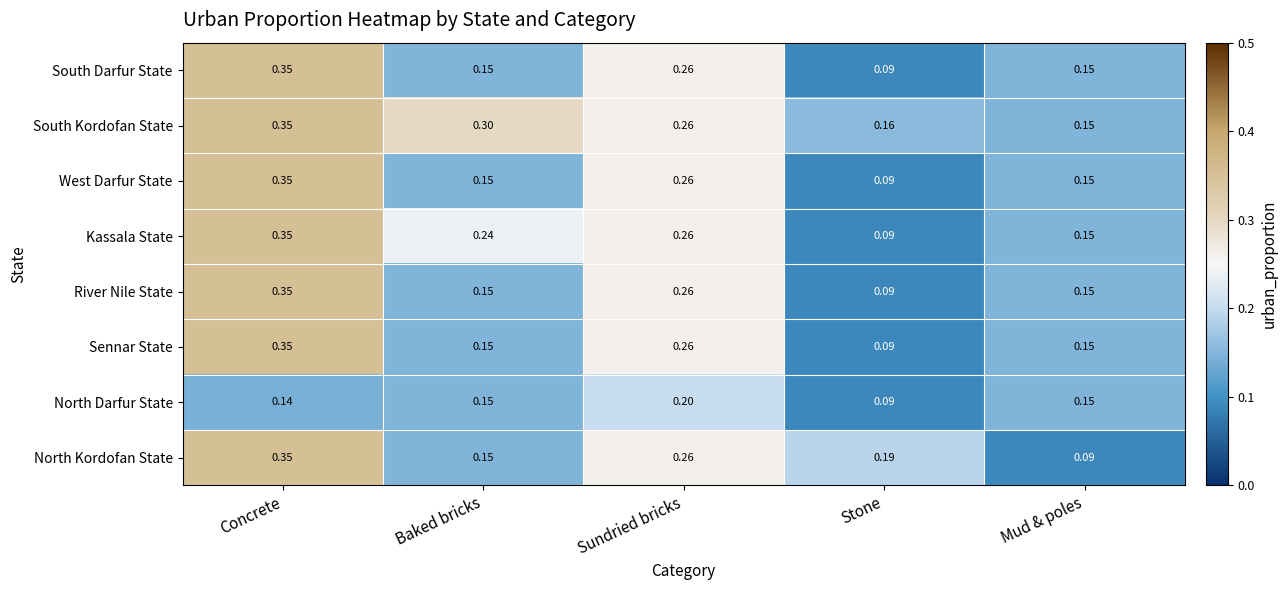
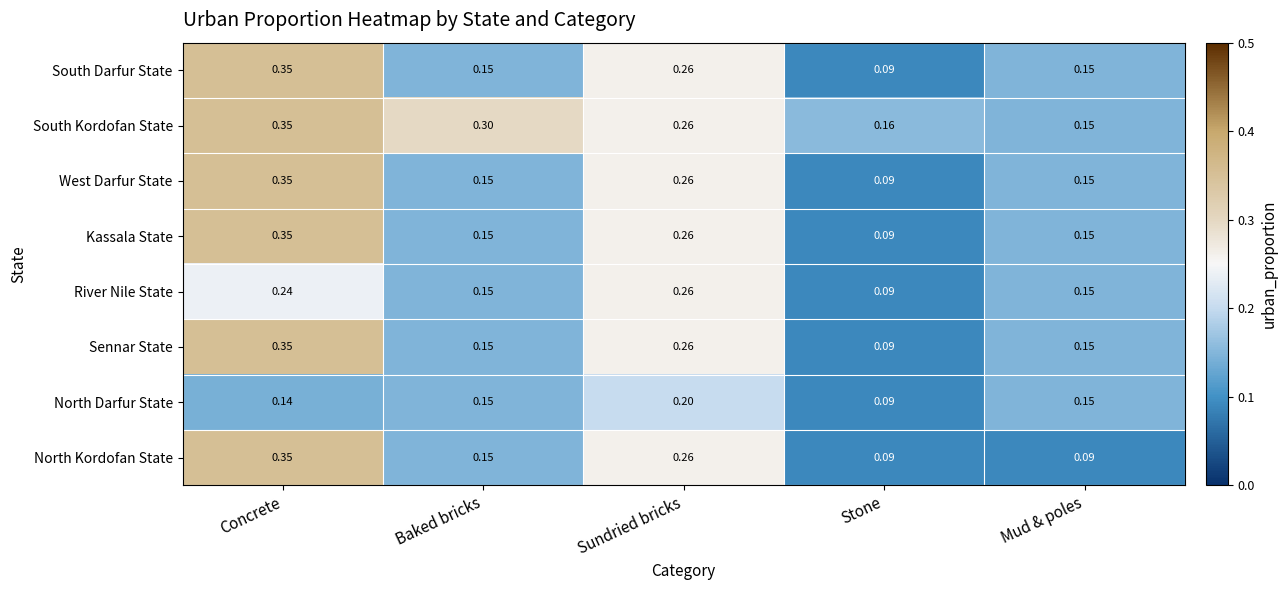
  {
    "South Darfur State": {
      "Concrete": 0.35,
      "Baked bricks": 0.15,
      "Sundried bricks": 0.26,
      "Stone": 0.09,
      "Mud & poles": 0.15
    },
    "South Kordofan State": {
      "Concrete": 0.35,
      "Baked bricks": 0.30,
      "Sundried bricks": 0.26,
      "Stone": 0.16,
      "Mud & poles": 0.15
    },
    "West Darfur State": {
      "Concrete": 0.35,
      "Baked bricks": 0.15,
      "Sundried bricks": 0.26,
      "Stone": 0.09,
      "Mud & poles": 0.15
    },
    "Kassala State": {
      "Concrete": 0.35,
-     "Baked bricks": 0.24,
+     "Baked bricks": 0.15,
      "Sundried bricks": 0.26,
      "Stone": 0.09,
      "Mud & poles": 0.15
    },
    "River Nile State": {
-     "Concrete": 0.35,
+     "Concrete": 0.24,
      "Baked bricks": 0.15,
      "Sundried bricks": 0.26,
      "Stone": 0.09,
      "Mud & poles": 0.15
    },
    "Sennar State": {
      "Concrete": 0.35,
      "Baked bricks": 0.15,
      "Sundried bricks": 0.26,
      "Stone": 0.09,
      "Mud & poles": 0.15
    },
    "North Darfur State": {
      "Concrete": 0.14,
      "Baked bricks": 0.15,
      "Sundried bricks": 0.20,
      "Stone": 0.09,
      "Mud & poles": 0.15
    },
    "North Kordofan State": {
      "Concrete": 0.35,
      "Baked bricks": 0.15,
      "Sundried bricks": 0.26,
-     "Stone": 0.19,
+     "Stone": 0.09,
      "Mud & poles": 0.09
    }
  }
